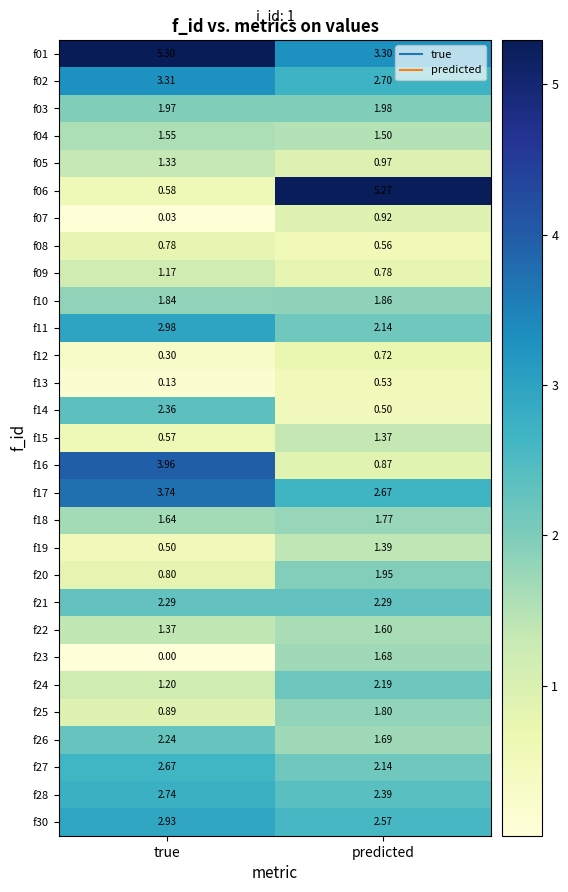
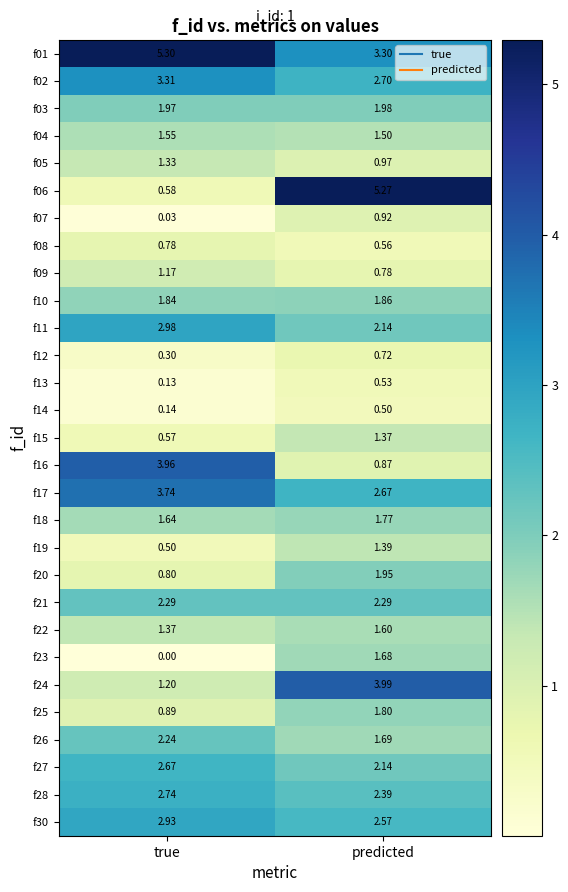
  {
    "f01": {
      "true": 5.30,
      "predicted": 3.30
    },
    "f02": {
      "true": 3.31,
      "predicted": 2.70
    },
    "f03": {
      "true": 1.97,
      "predicted": 1.98
    },
    "f04": {
      "true": 1.55,
      "predicted": 1.50
    },
    "f05": {
      "true": 1.33,
      "predicted": 0.97
    },
    "f06": {
      "true": 0.58,
      "predicted": 5.27
    },
    "f07": {
      "true": 0.03,
      "predicted": 0.92
    },
    "f08": {
      "true": 0.78,
      "predicted": 0.56
    },
    "f09": {
      "true": 1.17,
      "predicted": 0.78
    },
    "f10": {
      "true": 1.84,
      "predicted": 1.86
    },
    "f11": {
      "true": 2.98,
      "predicted": 2.14
    },
    "f12": {
      "true": 0.30,
      "predicted": 0.72
    },
    "f13": {
      "true": 0.13,
      "predicted": 0.53
    },
    "f14": {
-     "true": 2.36,
+     "true": 0.14,
      "predicted": 0.50
    },
    "f15": {
      "true": 0.57,
      "predicted": 1.37
    },
    "f16": {
      "true": 3.96,
      "predicted": 0.87
    },
    "f17": {
      "true": 3.74,
      "predicted": 2.67
    },
    "f18": {
      "true": 1.64,
      "predicted": 1.77
    },
    "f19": {
      "true": 0.50,
      "predicted": 1.39
    },
    "f20": {
      "true": 0.80,
      "predicted": 1.95
    },
    "f21": {
      "true": 2.29,
      "predicted": 2.29
    },
    "f22": {
      "true": 1.37,
      "predicted": 1.60
    },
    "f23": {
      "true": 0.00,
      "predicted": 1.68
    },
    "f24": {
      "true": 1.20,
-     "predicted": 2.19
+     "predicted": 3.99
    },
    "f25": {
      "true": 0.89,
      "predicted": 1.80
    },
    "f26": {
      "true": 2.24,
      "predicted": 1.69
    },
    "f27": {
      "true": 2.67,
      "predicted": 2.14
    },
    "f28": {
      "true": 2.74,
      "predicted": 2.39
    },
    "f30": {
      "true": 2.93,
      "predicted": 2.57
    }
  }
